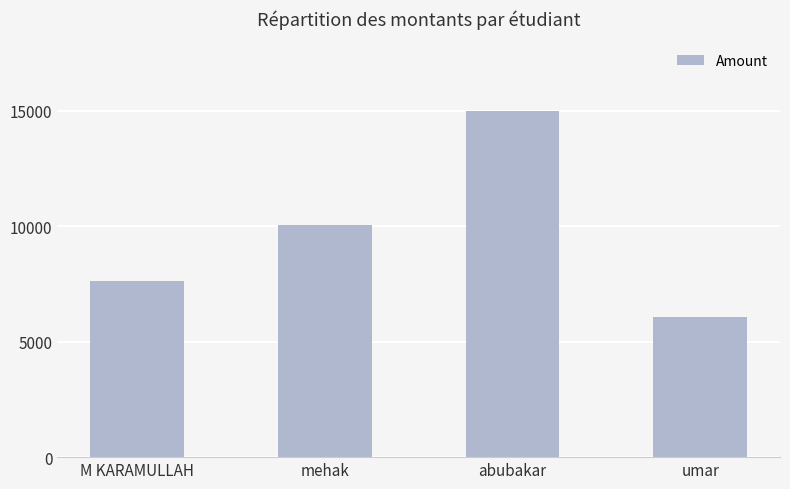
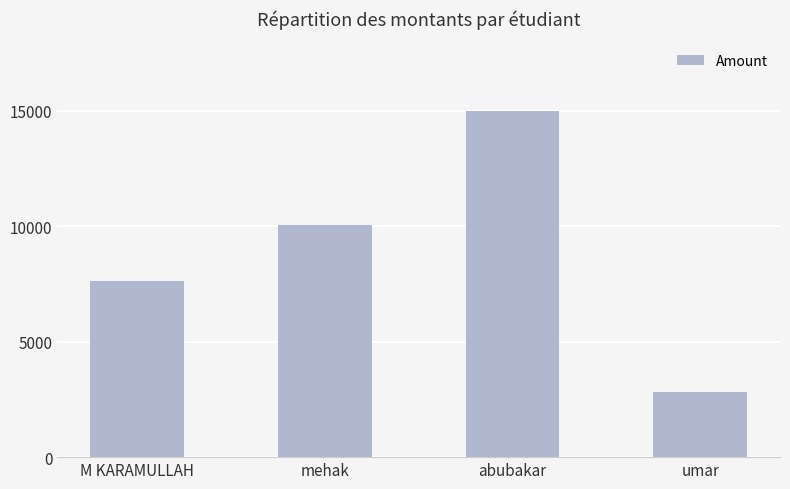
  {
    "M KARAMULLAH": 7600,
    "mehak": 10000,
    "abubakar": 15000,
-   "umar": 6100
+   "umar": 2800
  }
